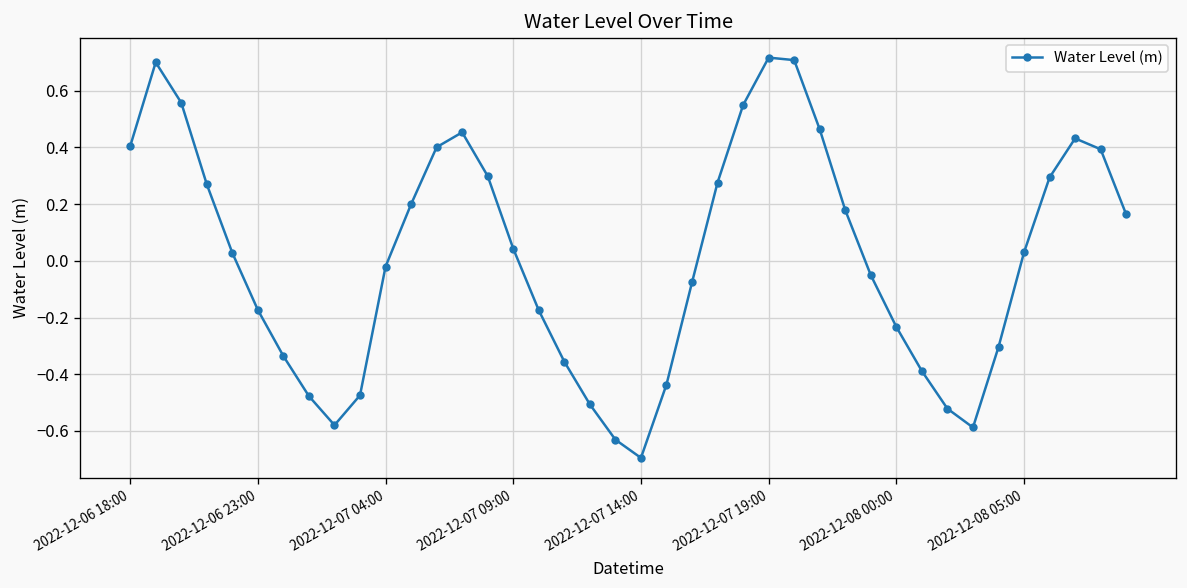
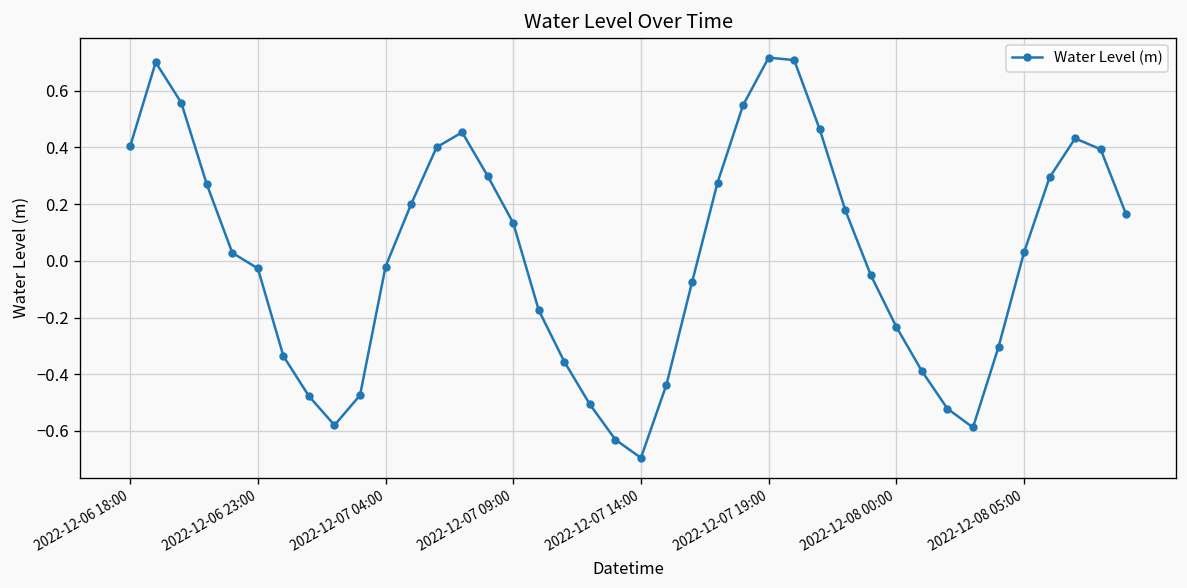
  {
    "2022-12-06 18:00": 0.40,
-   "2022-12-06 23:00": -0.17,
+   "2022-12-06 23:00": -0.03,
    "2022-12-07 04:00": -0.02,
-   "2022-12-07 09:00": 0.04,
+   "2022-12-07 09:00": 0.13,
    "2022-12-07 14:00": -0.69,
    "2022-12-07 19:00": 0.72,
    "2022-12-08 00:00": -0.23,
    "2022-12-08 05:00": 0.03
  }
